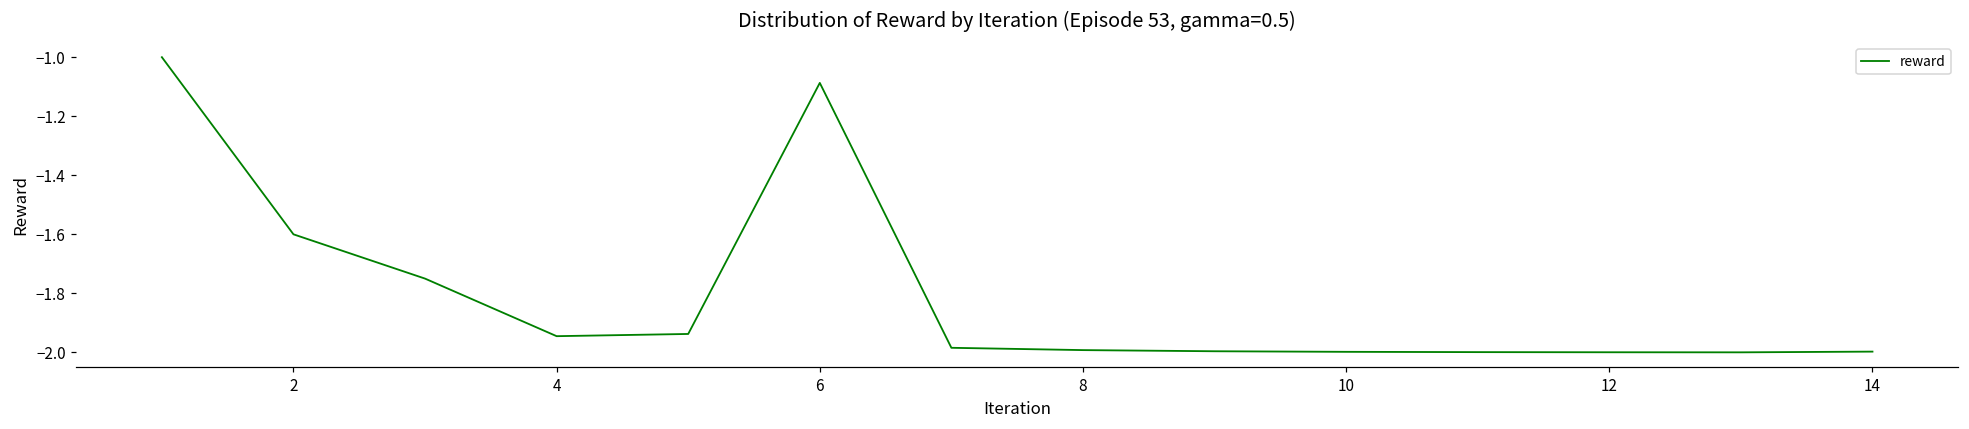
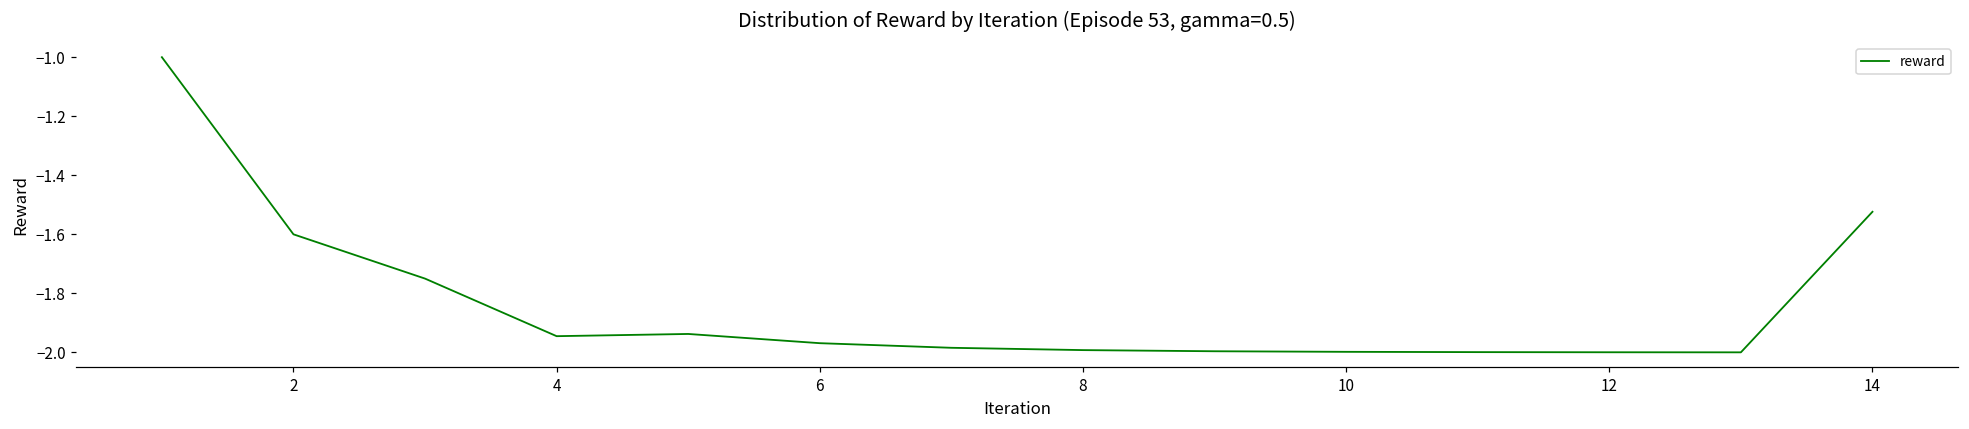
  {
    "2": -1.60,
    "4": -1.95,
-   "6": -1.09,
+   "6": -1.97,
    "8": -1.99,
    "10": -2.00,
    "12": -2.00,
-   "14": -2.00
+   "14": -1.52
  }
